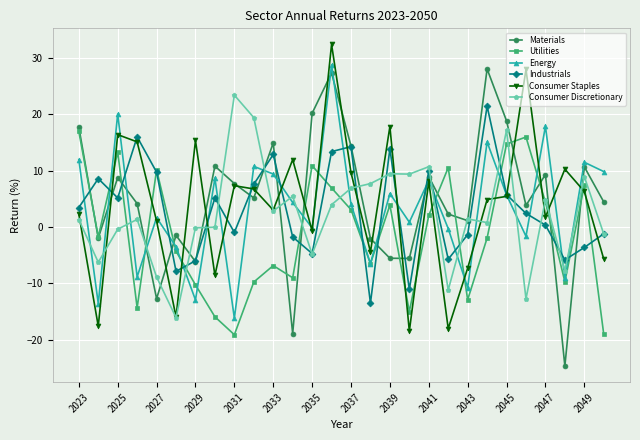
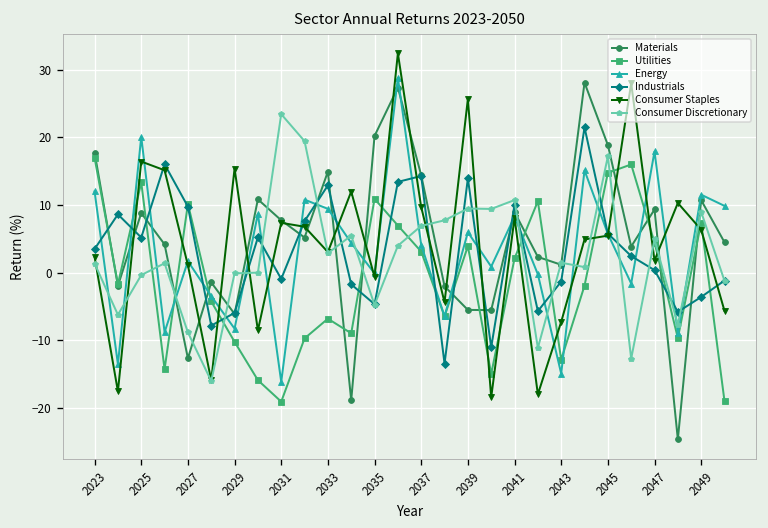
  {
    "Energy": {
      "2023": 12,
      "2025": 20,
      "2027": 2,
-     "2029": -13,
+     "2029": -8,
      "2031": -16,
      "2033": 9,
      "2035": 0,
      "2037": 4,
      "2039": 6,
-     "2043": -11,
+     "2043": -15,
      "2047": 18,
      "2049": 12
    },
    "Industrials": {
      "2023": 3,
      "2025": 5,
      "2031": -1,
      "2033": 13,
      "2039": 14,
      "2041": 10,
      "2043": -1,
      "2047": 0,
      "2049": -4
    },
    "Consumer Staples": {
      "2023": 2,
      "2025": 16,
      "2027": 1,
      "2029": 15,
      "2035": -1,
      "2037": 10,
-     "2039": 18,
+     "2039": 26,
      "2043": -7,
      "2047": 2,
      "2049": 6
    },
    "Consumer Discretionary": {
      "2023": 1,
      "2025": 0,
      "2027": -9,
      "2029": 0,
      "2031": 23,
      "2037": 7,
      "2039": 9,
      "2041": 11,
      "2045": 17,
      "2047": 5,
      "2049": 9
    }
  }
